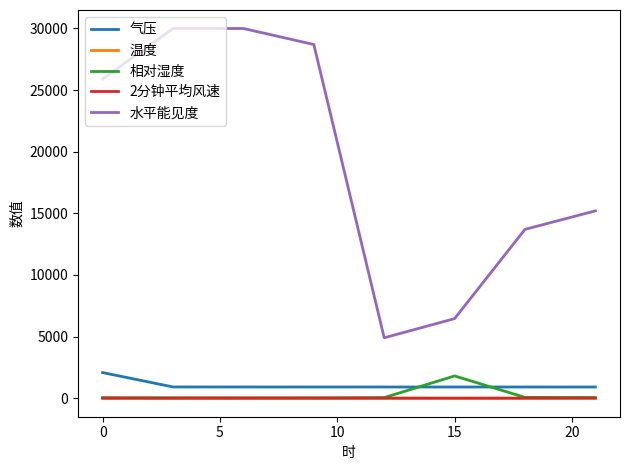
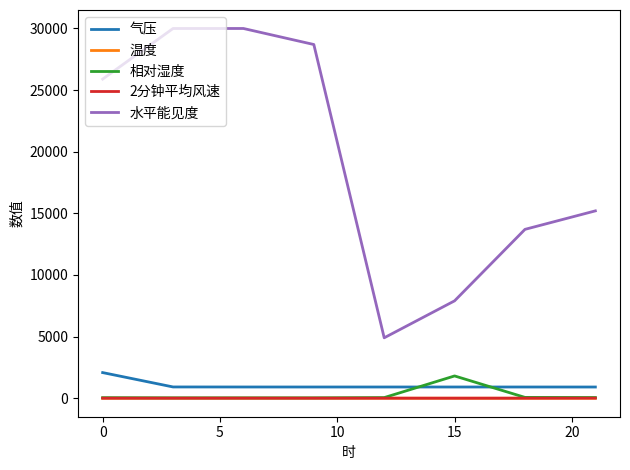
  {
    "气压": {
      "0": 2100,
      "15": 900
    },
    "2分钟平均风速": {
      "15": 0
    },
    "相对湿度": {
      "15": 1800
    },
    "水平能见度": {
-     "15": 6500
+     "15": 7900
    }
  }
